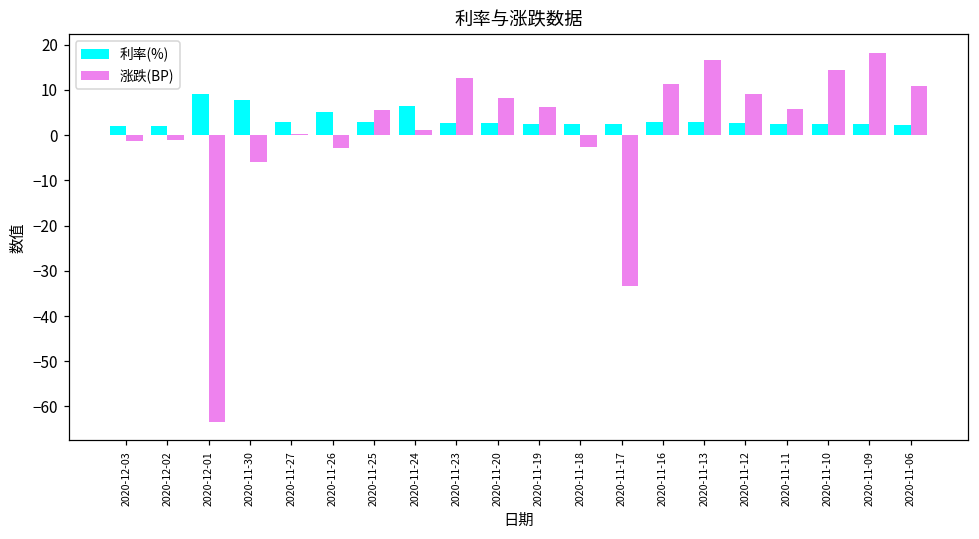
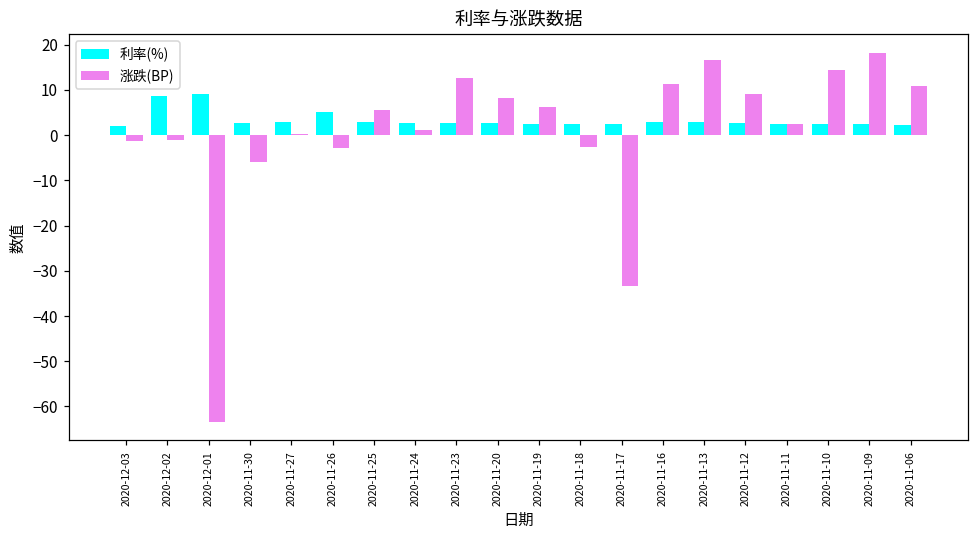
  {
    "利率(%)": {
      "2020-12-03": 2,
-     "2020-12-02": 2,
+     "2020-12-02": 9,
      "2020-12-01": 9,
-     "2020-11-30": 8,
+     "2020-11-30": 3,
      "2020-11-27": 3,
      "2020-11-26": 5,
      "2020-11-25": 3,
-     "2020-11-24": 7,
+     "2020-11-24": 3,
      "2020-11-23": 3,
      "2020-11-20": 3,
      "2020-11-19": 3,
      "2020-11-18": 3,
      "2020-11-17": 3,
      "2020-11-16": 3,
      "2020-11-13": 3,
      "2020-11-12": 3,
      "2020-11-11": 3,
      "2020-11-10": 3,
      "2020-11-09": 2,
      "2020-11-06": 2
    },
    "涨跌(BP)": {
      "2020-12-03": -1,
      "2020-12-02": -1,
      "2020-12-01": -63,
      "2020-11-30": -6,
      "2020-11-26": -3,
      "2020-11-25": 6,
      "2020-11-24": 1,
      "2020-11-23": 13,
      "2020-11-20": 8,
      "2020-11-19": 6,
      "2020-11-18": -3,
      "2020-11-17": -33,
      "2020-11-16": 11,
      "2020-11-13": 17,
      "2020-11-12": 9,
-     "2020-11-11": 6,
+     "2020-11-11": 3,
      "2020-11-10": 15,
      "2020-11-09": 18,
      "2020-11-06": 11
    }
  }
